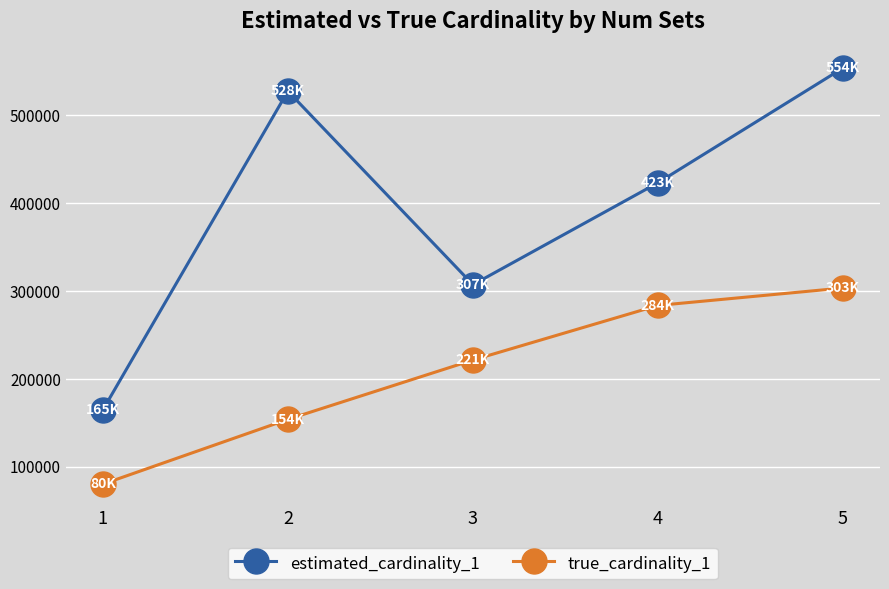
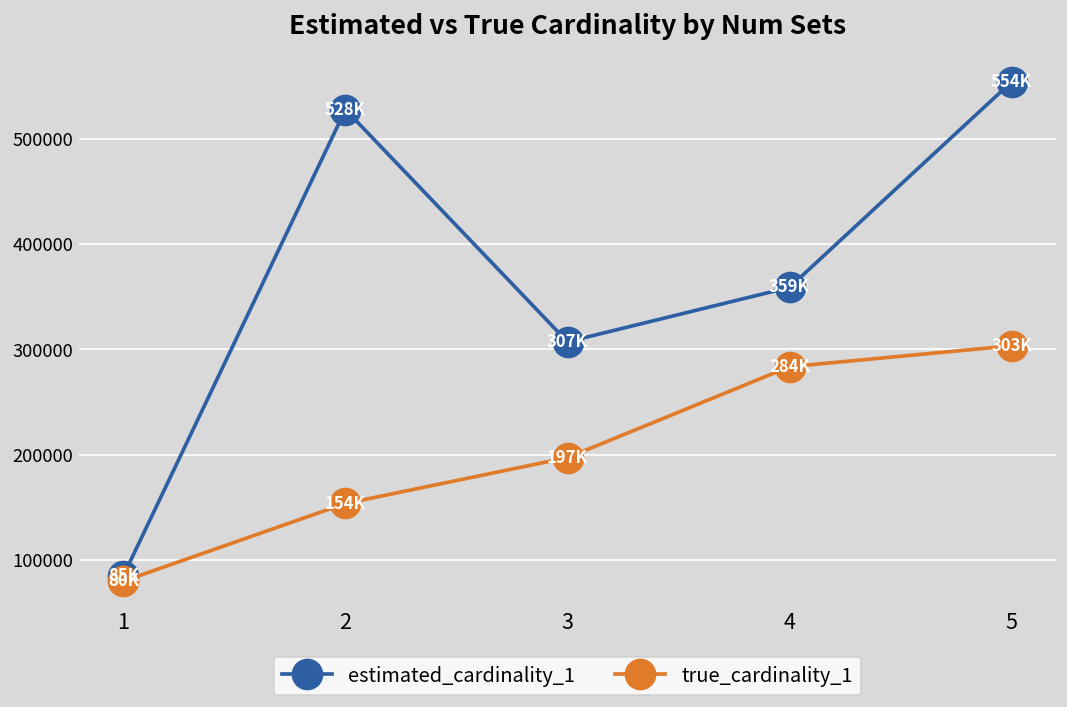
  {
    "estimated_cardinality_1": {
-     "1": "165K",
+     "1": "85K",
      "2": "528K",
      "3": "307K",
-     "4": "423K",
+     "4": "359K",
      "5": "554K"
    },
    "true_cardinality_1": {
      "1": "80K",
      "2": "154K",
-     "3": "221K",
+     "3": "197K",
      "4": "284K",
      "5": "303K"
    }
  }
